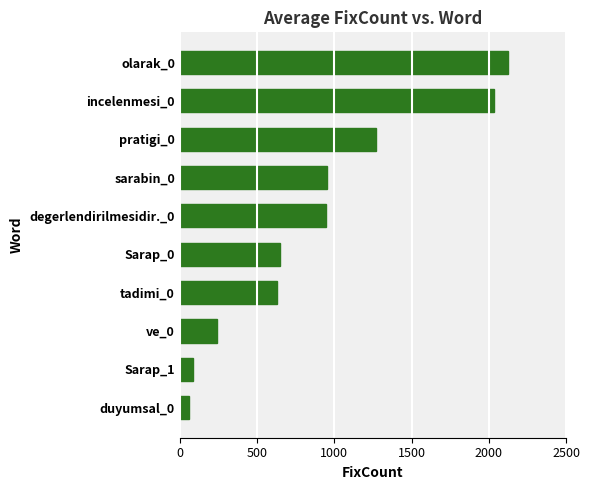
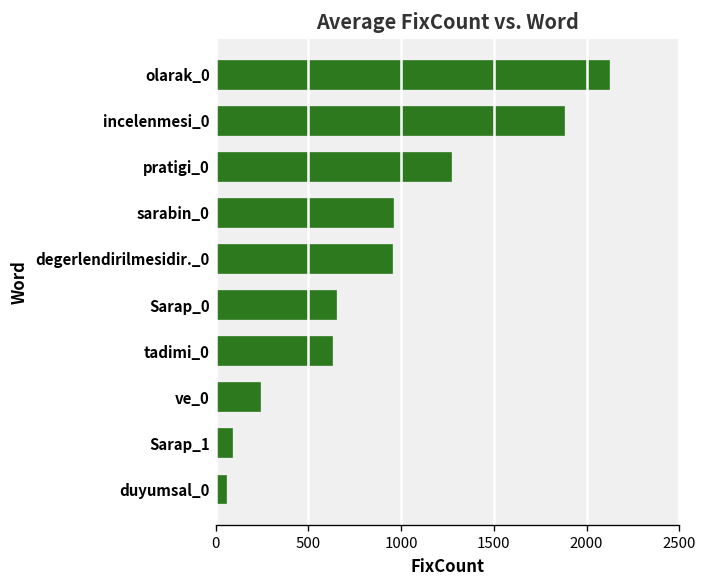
  {
    "olarak_0": 2120,
-   "incelenmesi_0": 2030,
+   "incelenmesi_0": 1880,
    "pratigi_0": 1270,
    "sarabin_0": 960,
    "degerlendirilmesidir._0": 950,
    "Sarap_0": 650,
    "tadimi_0": 630,
    "ve_0": 240,
    "Sarap_1": 90,
    "duyumsal_0": 60
  }
